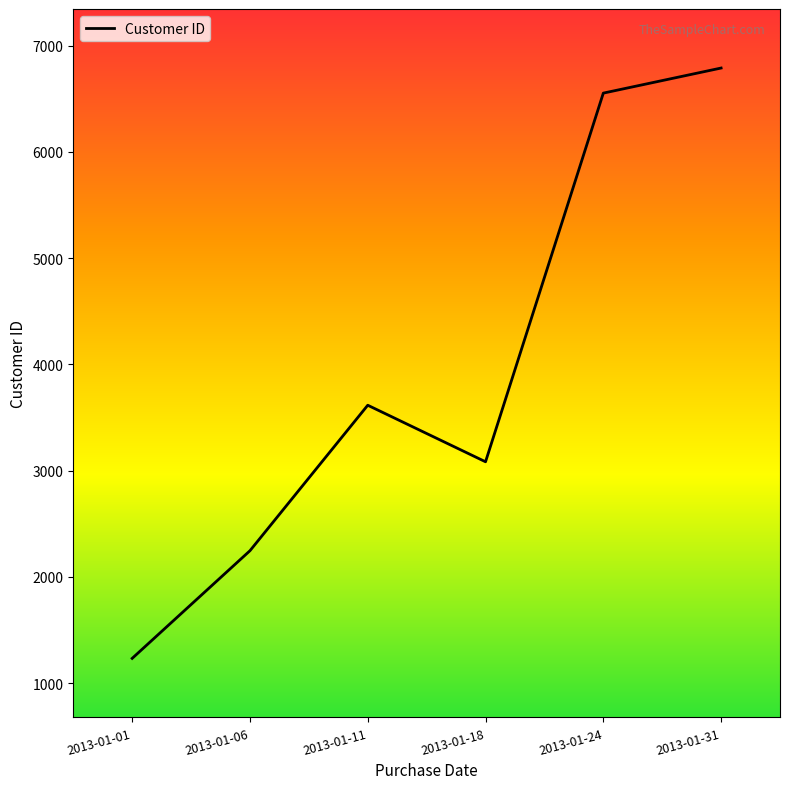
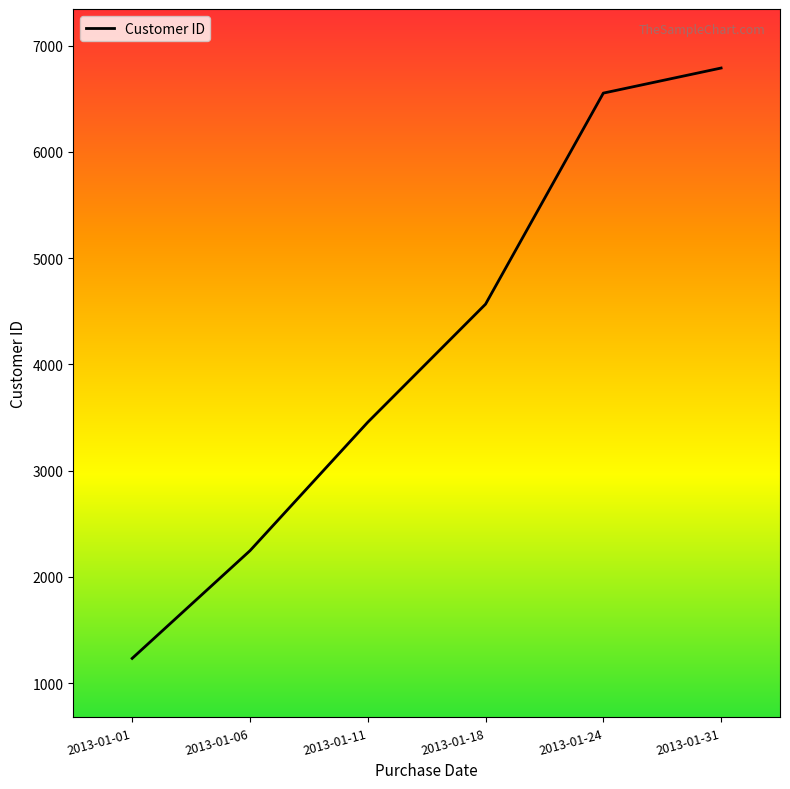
  {
    "2013-01-01": 1230,
    "2013-01-06": 2250,
-   "2013-01-11": 3620,
-   "2013-01-18": 3080,
+   "2013-01-11": 3460,
+   "2013-01-18": 4570,
    "2013-01-24": 6550,
    "2013-01-31": 6790
  }
